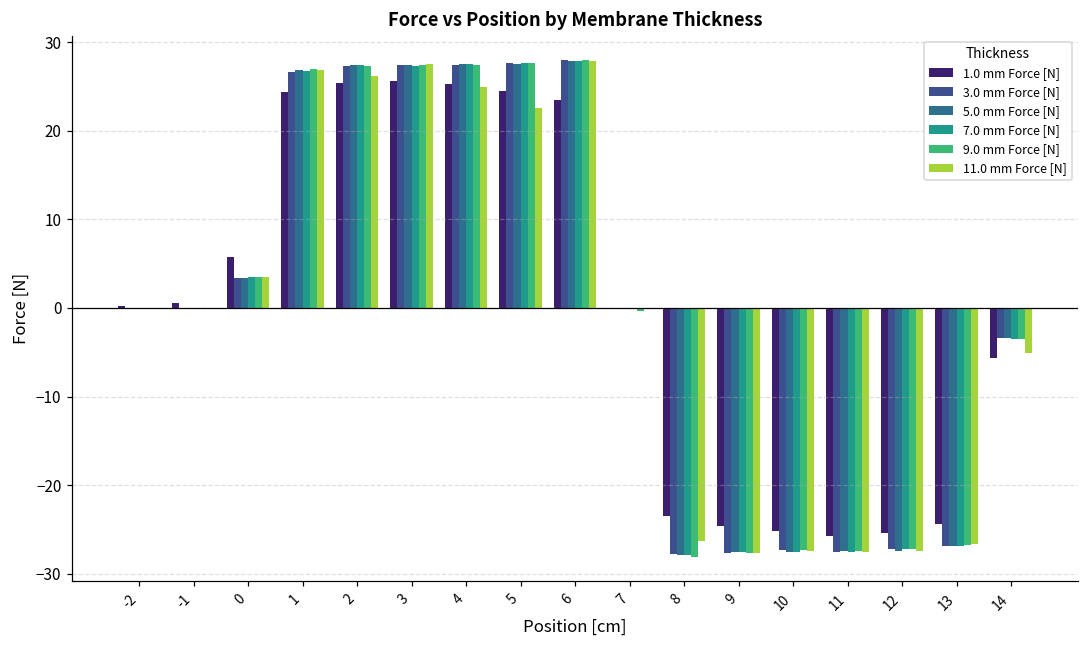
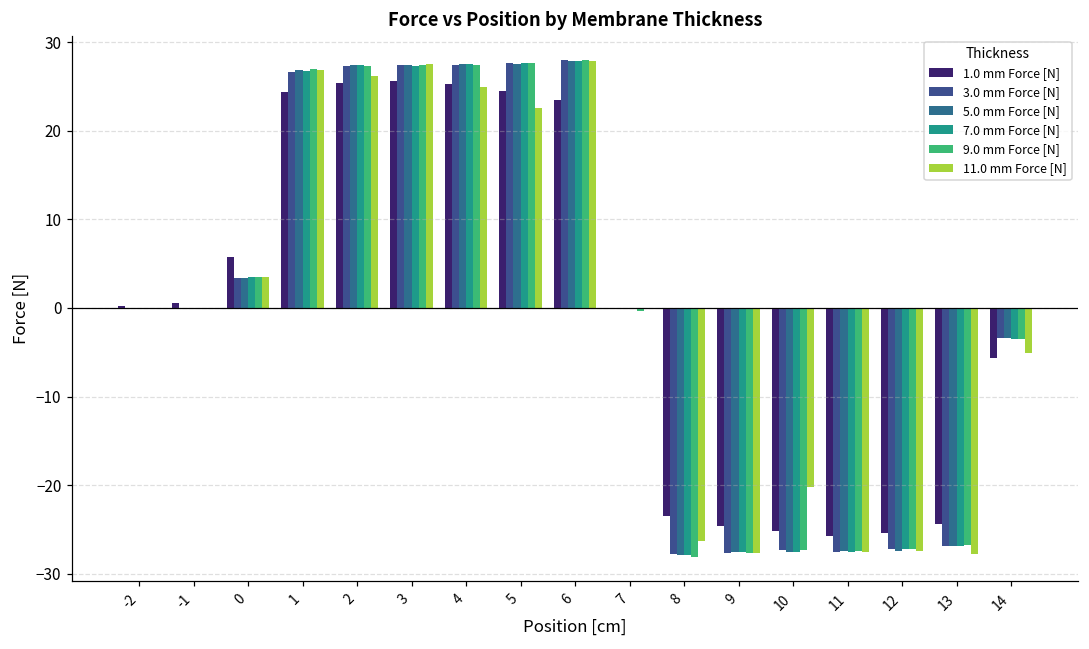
  {
    "11.0 mm Force [N]": {
      "0": 4,
      "1": 27,
      "2": 26,
      "3": 28,
      "4": 25,
      "5": 23,
      "6": 28,
      "8": -26,
      "9": -28,
-     "10": -27,
+     "10": -20,
      "11": -28,
      "12": -27,
-     "13": -27,
+     "13": -28,
      "14": -5
    }
  }
